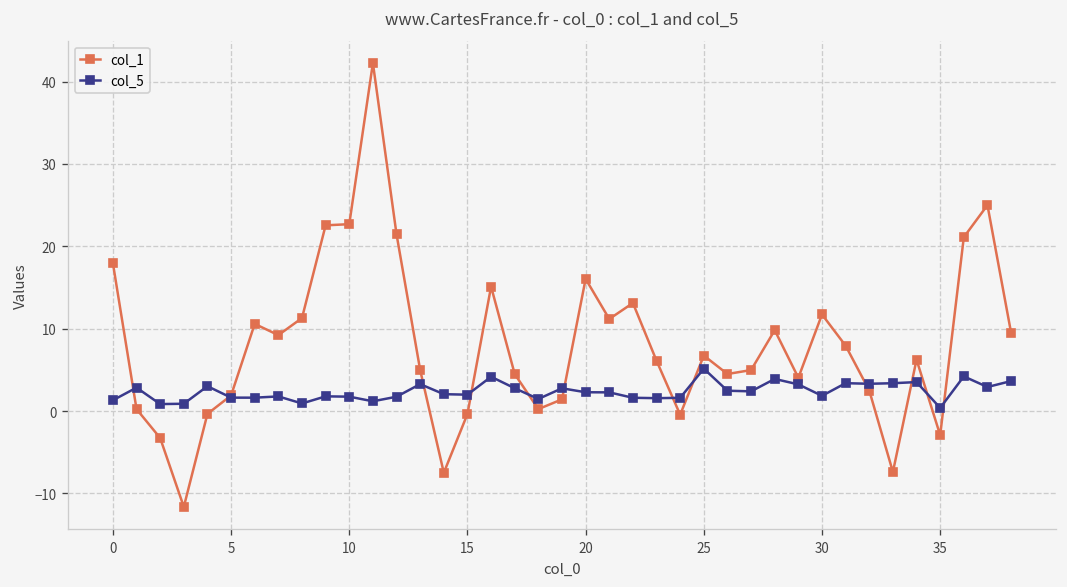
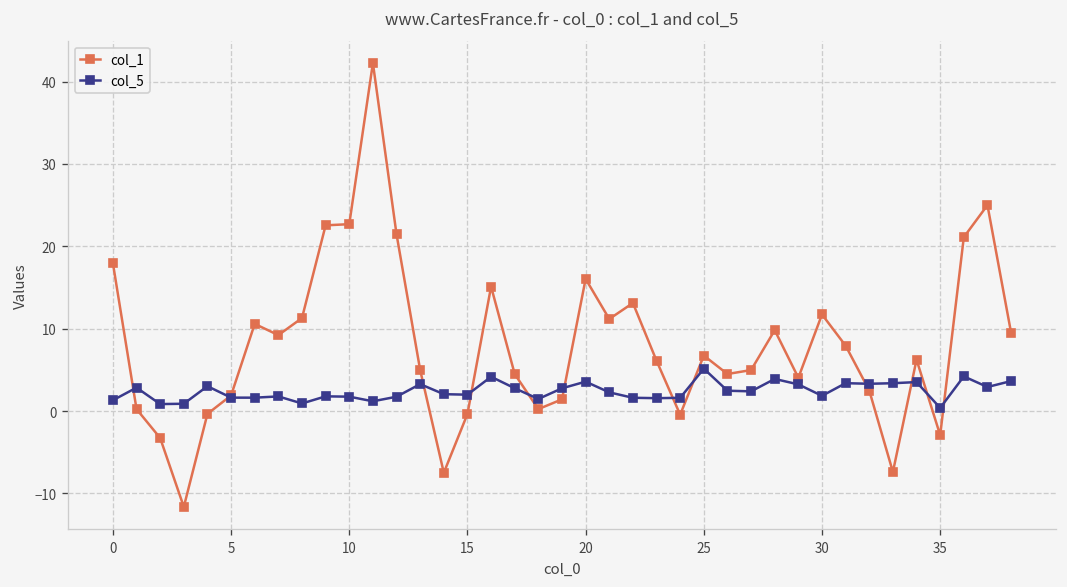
  {
    "col_1": {
      "0": 18,
      "10": 23,
      "15": 0,
      "20": 16,
      "25": 7,
      "30": 12,
      "35": -3
    },
    "col_5": {
      "0": 1,
      "10": 2,
      "15": 2,
-     "20": 2,
+     "20": 4,
      "25": 5,
      "30": 2,
      "35": 0
    }
  }
